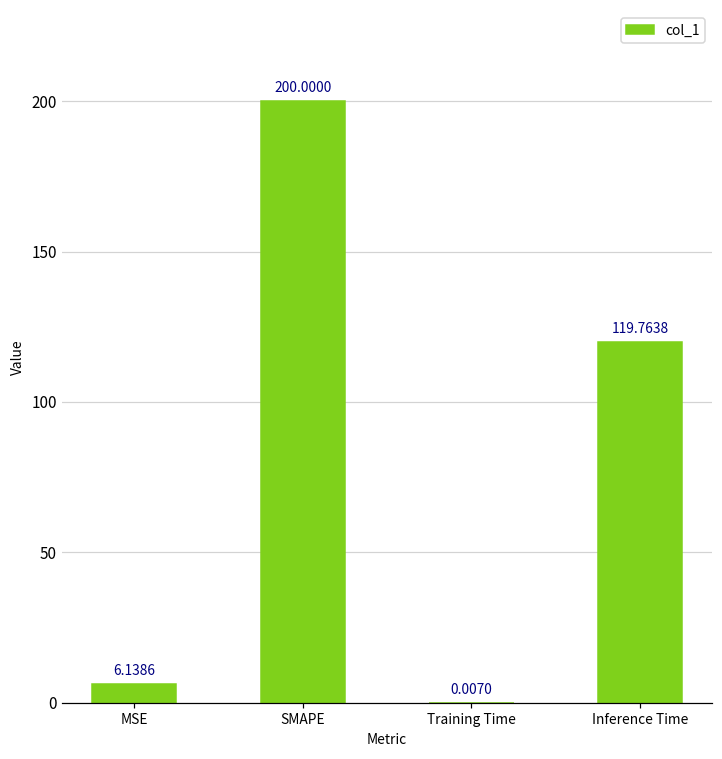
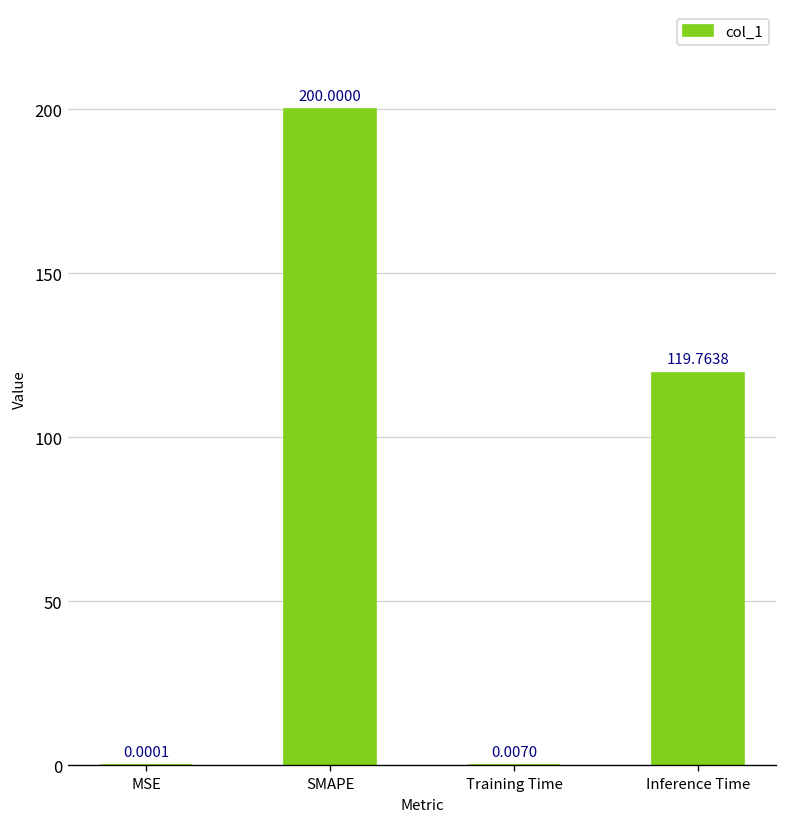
  {
-   "MSE": 6.1386,
+   "MSE": 0.0001,
    "SMAPE": 200.0000,
    "Training Time": 0.0070,
    "Inference Time": 119.7638
  }
